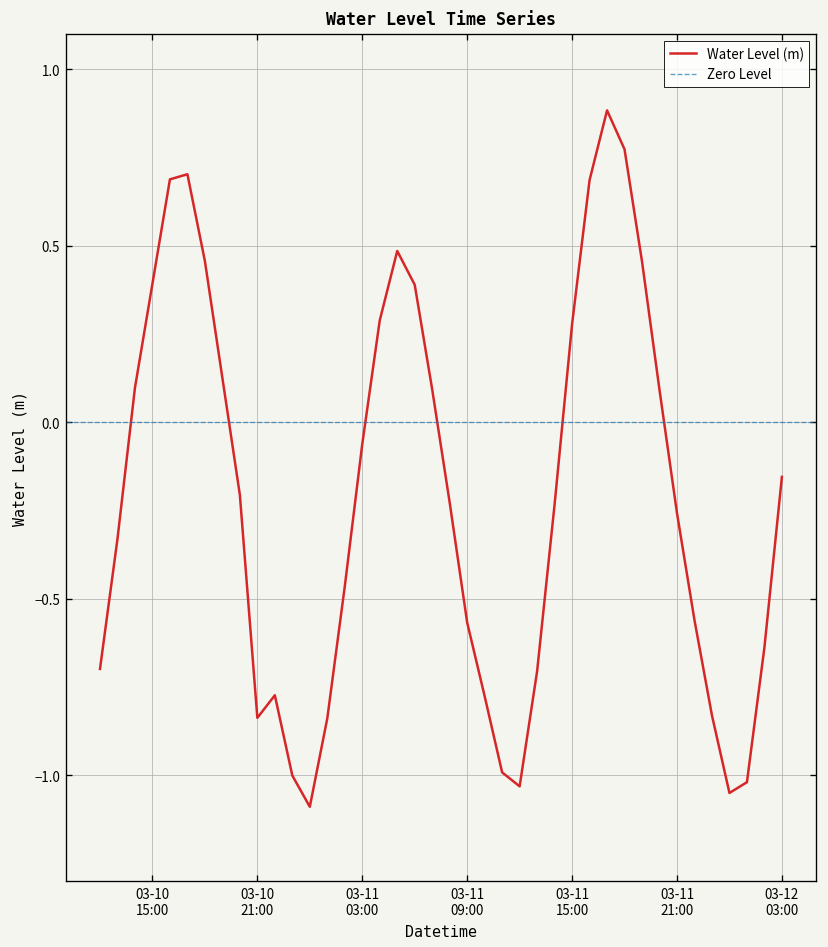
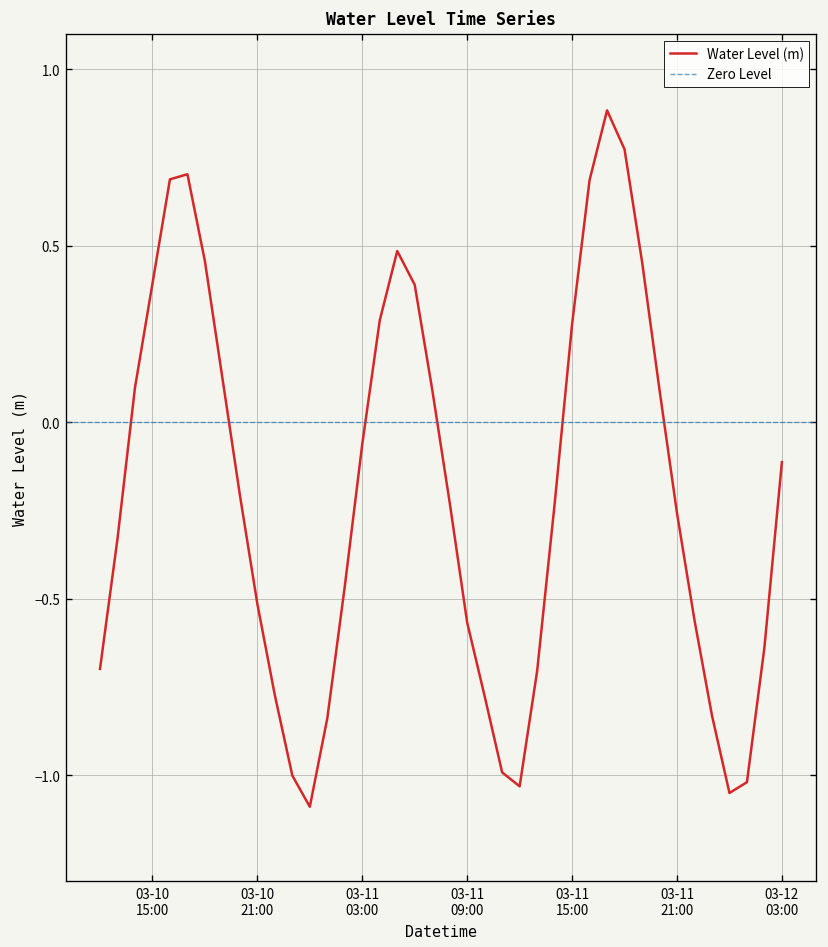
  {
    "03-10 15:00": 0.39,
-   "03-10 21:00": -0.84,
+   "03-10 21:00": -0.51,
    "03-11 03:00": -0.06,
    "03-11 09:00": -0.57,
    "03-11 15:00": 0.28,
    "03-11 21:00": -0.26,
-   "03-12 03:00": -0.15
+   "03-12 03:00": -0.11
  }
